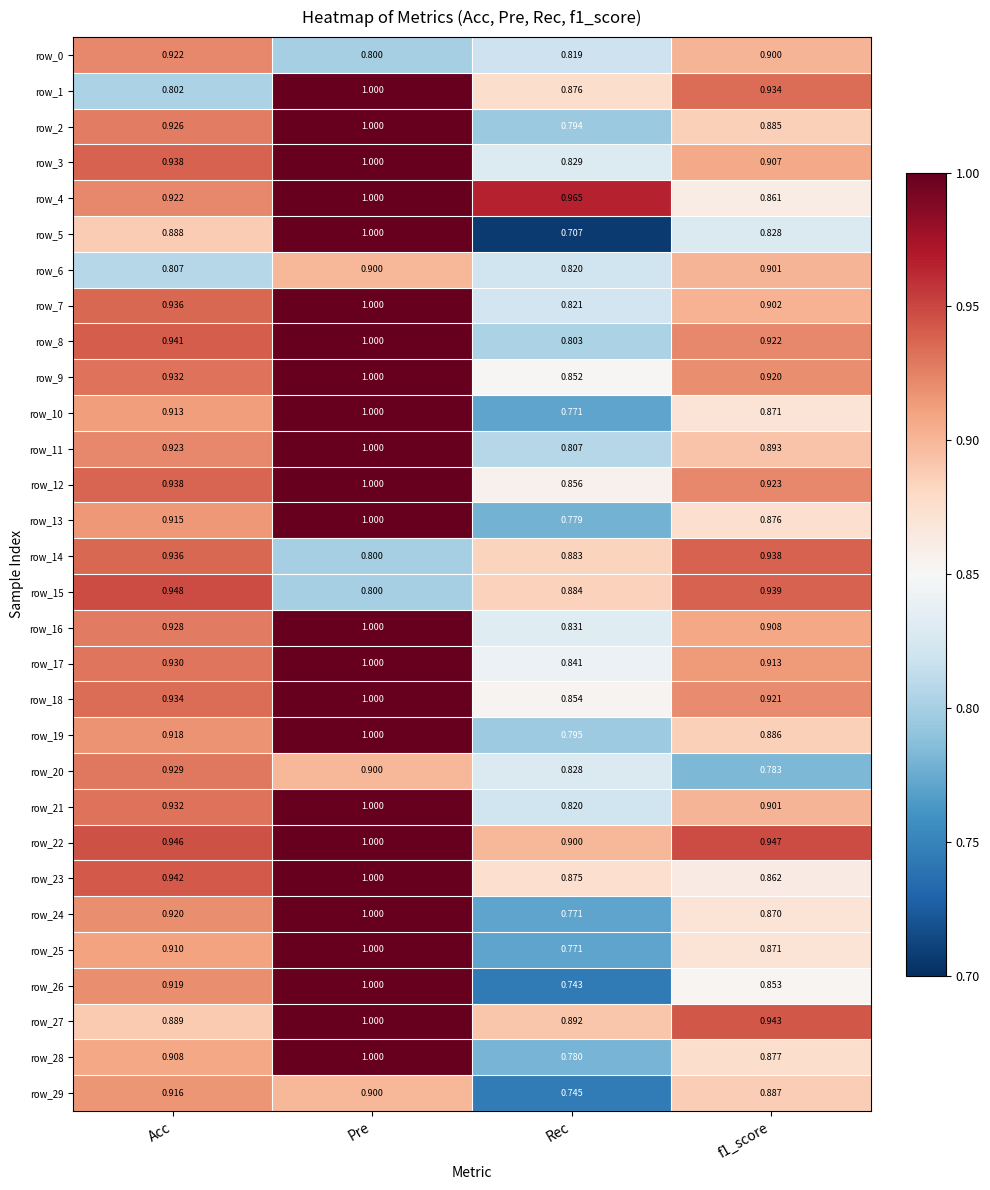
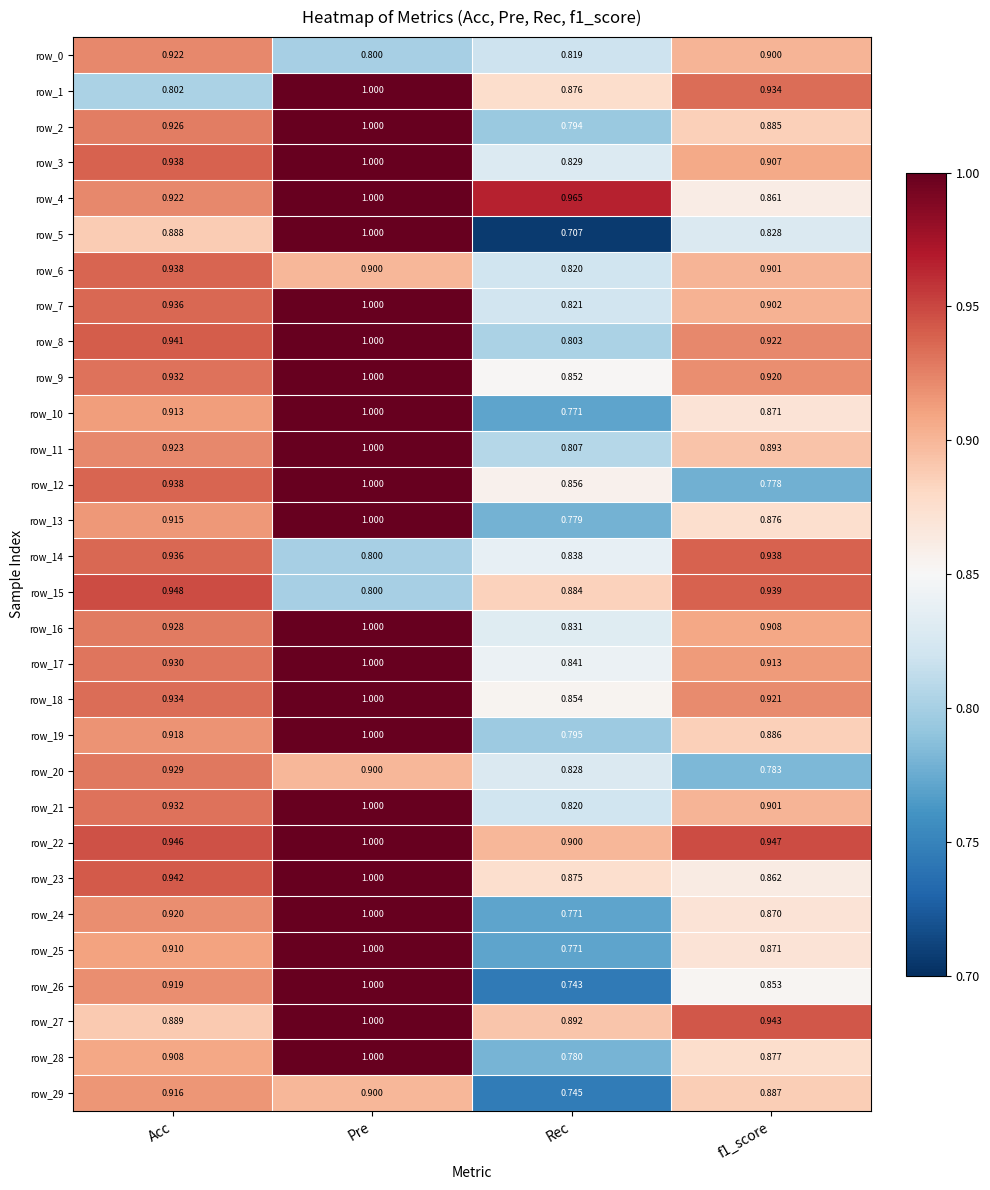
  {
    "row_0": {
      "Acc": 0.922,
      "Pre": 0.800,
      "Rec": 0.819,
      "f1_score": 0.900
    },
    "row_1": {
      "Acc": 0.802,
      "Pre": 1.000,
      "Rec": 0.876,
      "f1_score": 0.934
    },
    "row_2": {
      "Acc": 0.926,
      "Pre": 1.000,
      "Rec": 0.794,
      "f1_score": 0.885
    },
    "row_3": {
      "Acc": 0.938,
      "Pre": 1.000,
      "Rec": 0.829,
      "f1_score": 0.907
    },
    "row_4": {
      "Acc": 0.922,
      "Pre": 1.000,
      "Rec": 0.965,
      "f1_score": 0.861
    },
    "row_5": {
      "Acc": 0.888,
      "Pre": 1.000,
      "Rec": 0.707,
      "f1_score": 0.828
    },
    "row_6": {
-     "Acc": 0.807,
+     "Acc": 0.938,
      "Pre": 0.900,
      "Rec": 0.820,
      "f1_score": 0.901
    },
    "row_7": {
      "Acc": 0.936,
      "Pre": 1.000,
      "Rec": 0.821,
      "f1_score": 0.902
    },
    "row_8": {
      "Acc": 0.941,
      "Pre": 1.000,
      "Rec": 0.803,
      "f1_score": 0.922
    },
    "row_9": {
      "Acc": 0.932,
      "Pre": 1.000,
      "Rec": 0.852,
      "f1_score": 0.920
    },
    "row_10": {
      "Acc": 0.913,
      "Pre": 1.000,
      "Rec": 0.771,
      "f1_score": 0.871
    },
    "row_11": {
      "Acc": 0.923,
      "Pre": 1.000,
      "Rec": 0.807,
      "f1_score": 0.893
    },
    "row_12": {
      "Acc": 0.938,
      "Pre": 1.000,
      "Rec": 0.856,
-     "f1_score": 0.923
+     "f1_score": 0.778
    },
    "row_13": {
      "Acc": 0.915,
      "Pre": 1.000,
      "Rec": 0.779,
      "f1_score": 0.876
    },
    "row_14": {
      "Acc": 0.936,
      "Pre": 0.800,
-     "Rec": 0.883,
+     "Rec": 0.838,
      "f1_score": 0.938
    },
    "row_15": {
      "Acc": 0.948,
      "Pre": 0.800,
      "Rec": 0.884,
      "f1_score": 0.939
    },
    "row_16": {
      "Acc": 0.928,
      "Pre": 1.000,
      "Rec": 0.831,
      "f1_score": 0.908
    },
    "row_17": {
      "Acc": 0.930,
      "Pre": 1.000,
      "Rec": 0.841,
      "f1_score": 0.913
    },
    "row_18": {
      "Acc": 0.934,
      "Pre": 1.000,
      "Rec": 0.854,
      "f1_score": 0.921
    },
    "row_19": {
      "Acc": 0.918,
      "Pre": 1.000,
      "Rec": 0.795,
      "f1_score": 0.886
    },
    "row_20": {
      "Acc": 0.929,
      "Pre": 0.900,
      "Rec": 0.828,
      "f1_score": 0.783
    },
    "row_21": {
      "Acc": 0.932,
      "Pre": 1.000,
      "Rec": 0.820,
      "f1_score": 0.901
    },
    "row_22": {
      "Acc": 0.946,
      "Pre": 1.000,
      "Rec": 0.900,
      "f1_score": 0.947
    },
    "row_23": {
      "Acc": 0.942,
      "Pre": 1.000,
      "Rec": 0.875,
      "f1_score": 0.862
    },
    "row_24": {
      "Acc": 0.920,
      "Pre": 1.000,
      "Rec": 0.771,
      "f1_score": 0.870
    },
    "row_25": {
      "Acc": 0.910,
      "Pre": 1.000,
      "Rec": 0.771,
      "f1_score": 0.871
    },
    "row_26": {
      "Acc": 0.919,
      "Pre": 1.000,
      "Rec": 0.743,
      "f1_score": 0.853
    },
    "row_27": {
      "Acc": 0.889,
      "Pre": 1.000,
      "Rec": 0.892,
      "f1_score": 0.943
    },
    "row_28": {
      "Acc": 0.908,
      "Pre": 1.000,
      "Rec": 0.780,
      "f1_score": 0.877
    },
    "row_29": {
      "Acc": 0.916,
      "Pre": 0.900,
      "Rec": 0.745,
      "f1_score": 0.887
    }
  }
